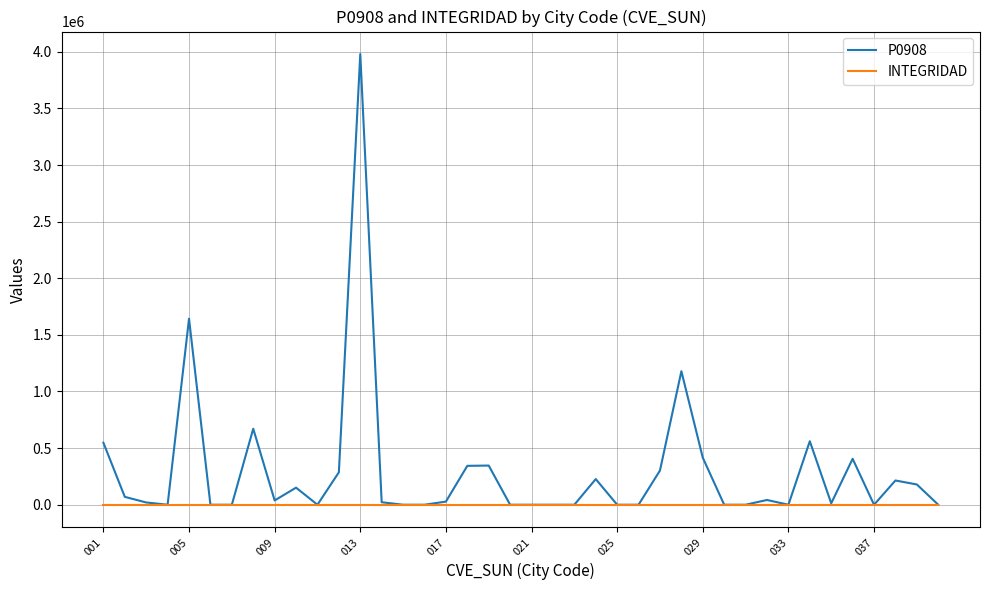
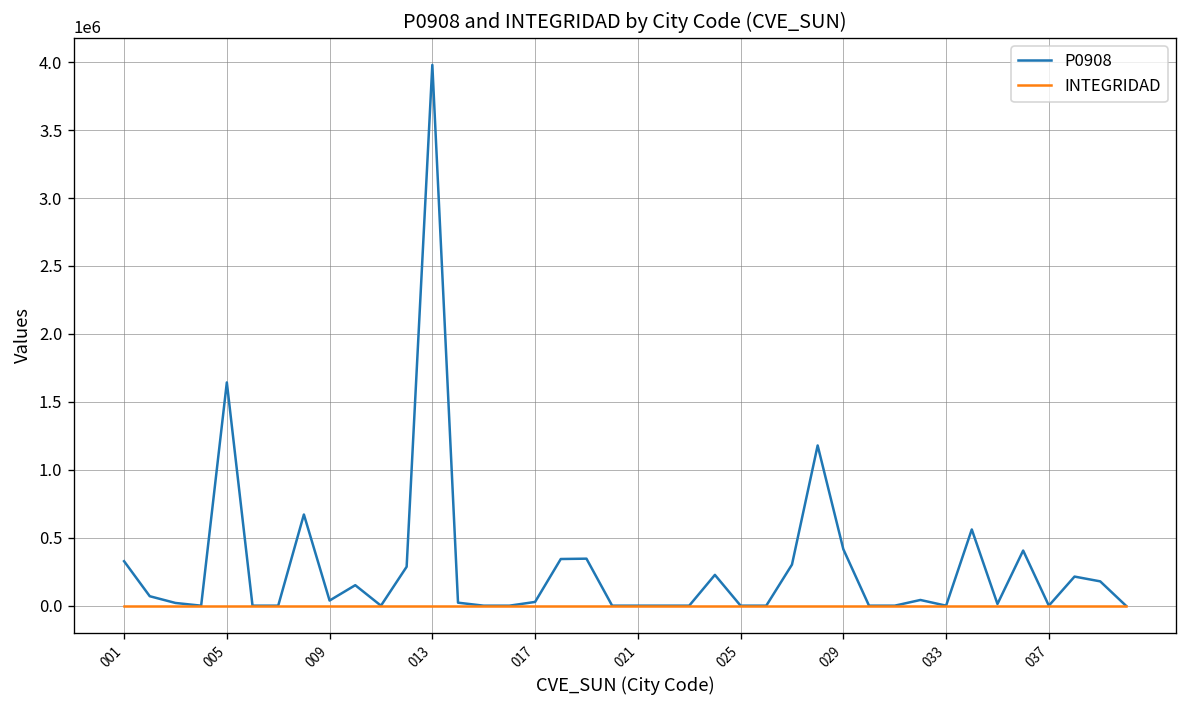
  {
    "P0908": {
-     "001": 550000,
+     "001": 330000,
      "005": 1640000,
      "009": 40000,
      "013": 3980000,
      "017": 30000,
      "029": 420000
    },
    "INTEGRIDAD": {
      "001": 0,
      "005": 0,
      "009": 0,
      "013": 0,
      "017": 0,
      "029": 0
    }
  }
